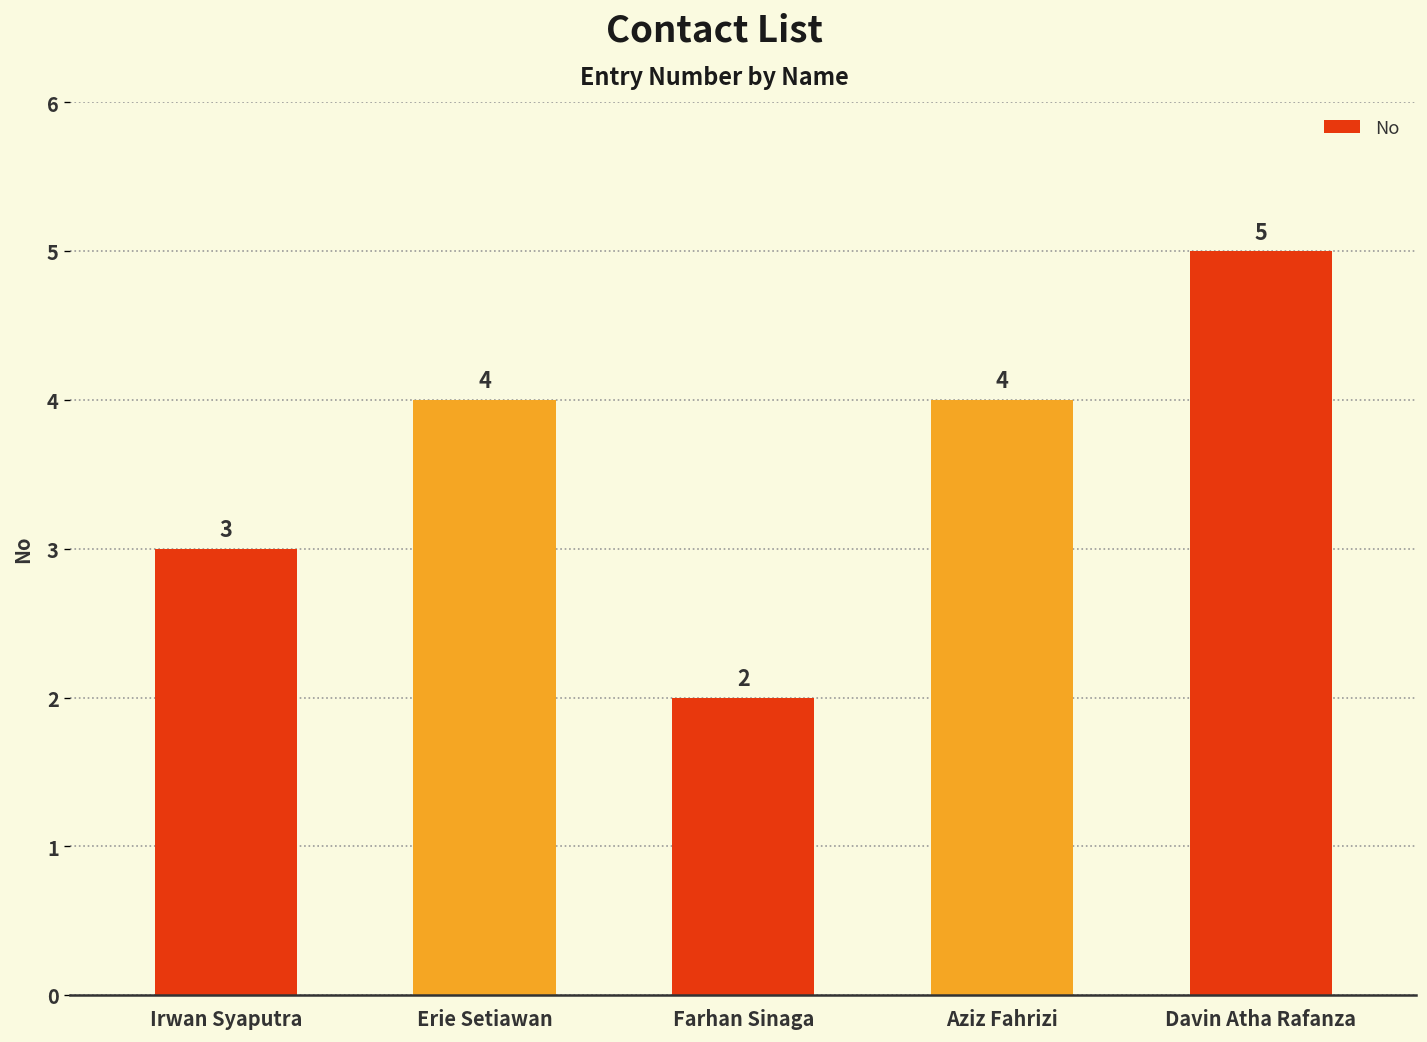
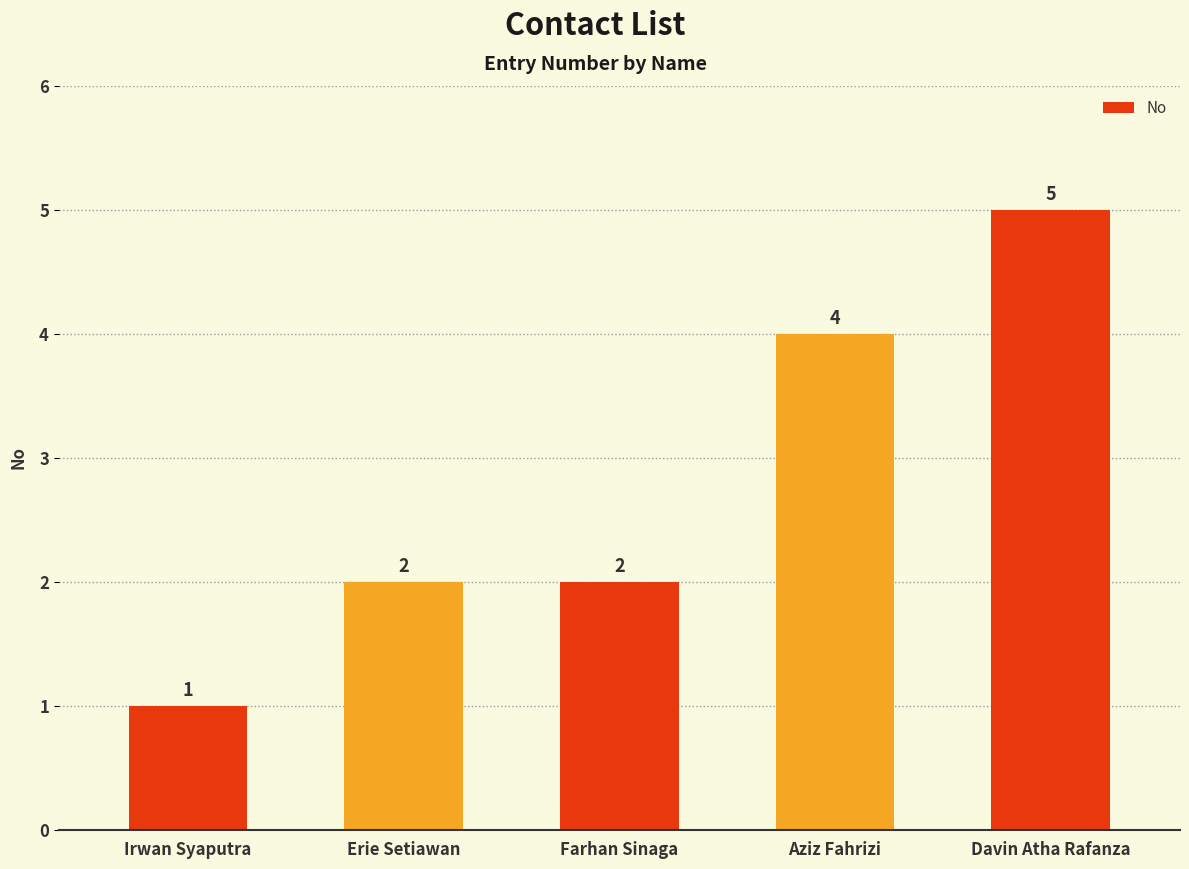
  {
-   "Irwan Syaputra": 3,
-   "Erie Setiawan": 4,
+   "Irwan Syaputra": 1,
+   "Erie Setiawan": 2,
    "Farhan Sinaga": 2,
    "Aziz Fahrizi": 4,
    "Davin Atha Rafanza": 5
  }
